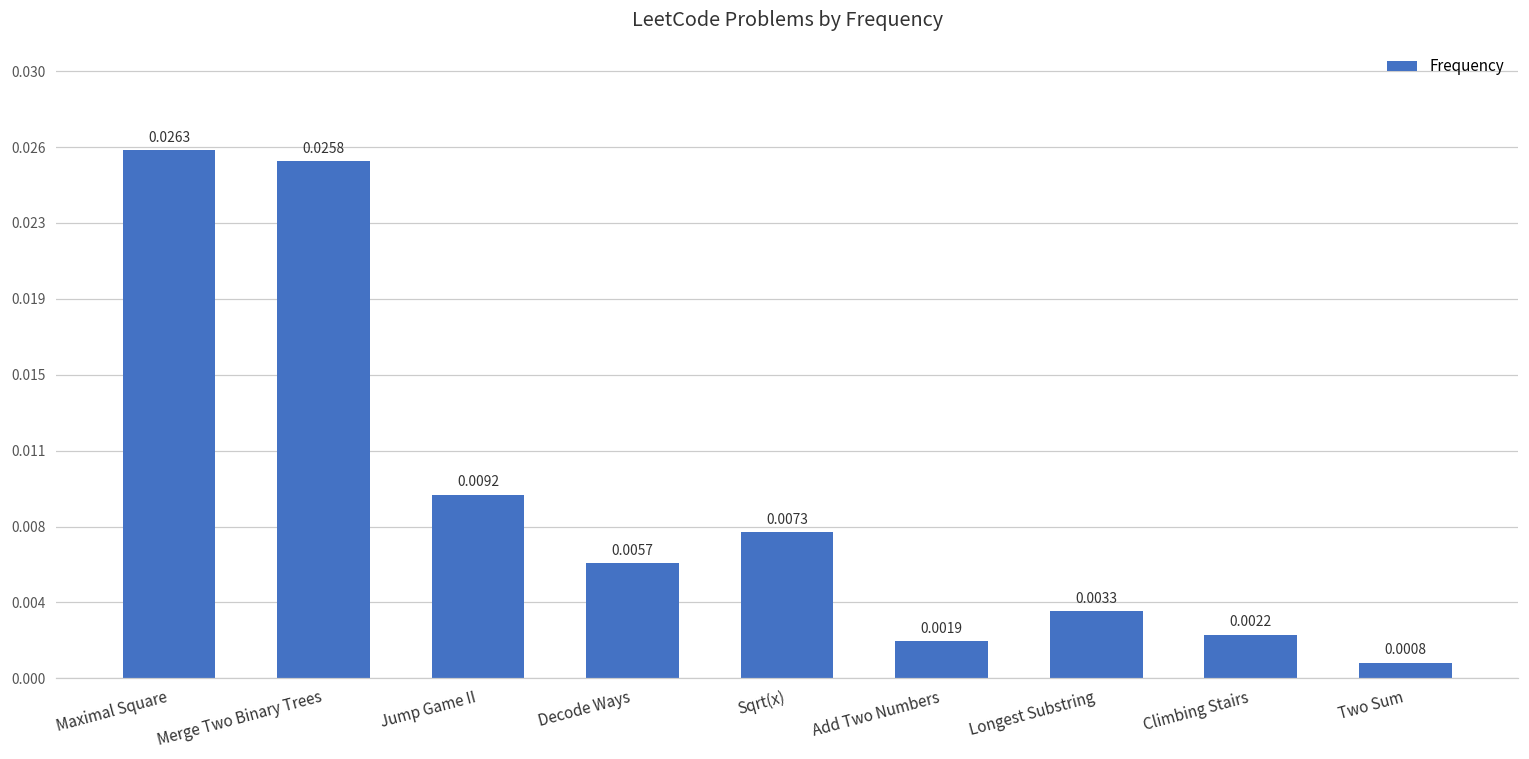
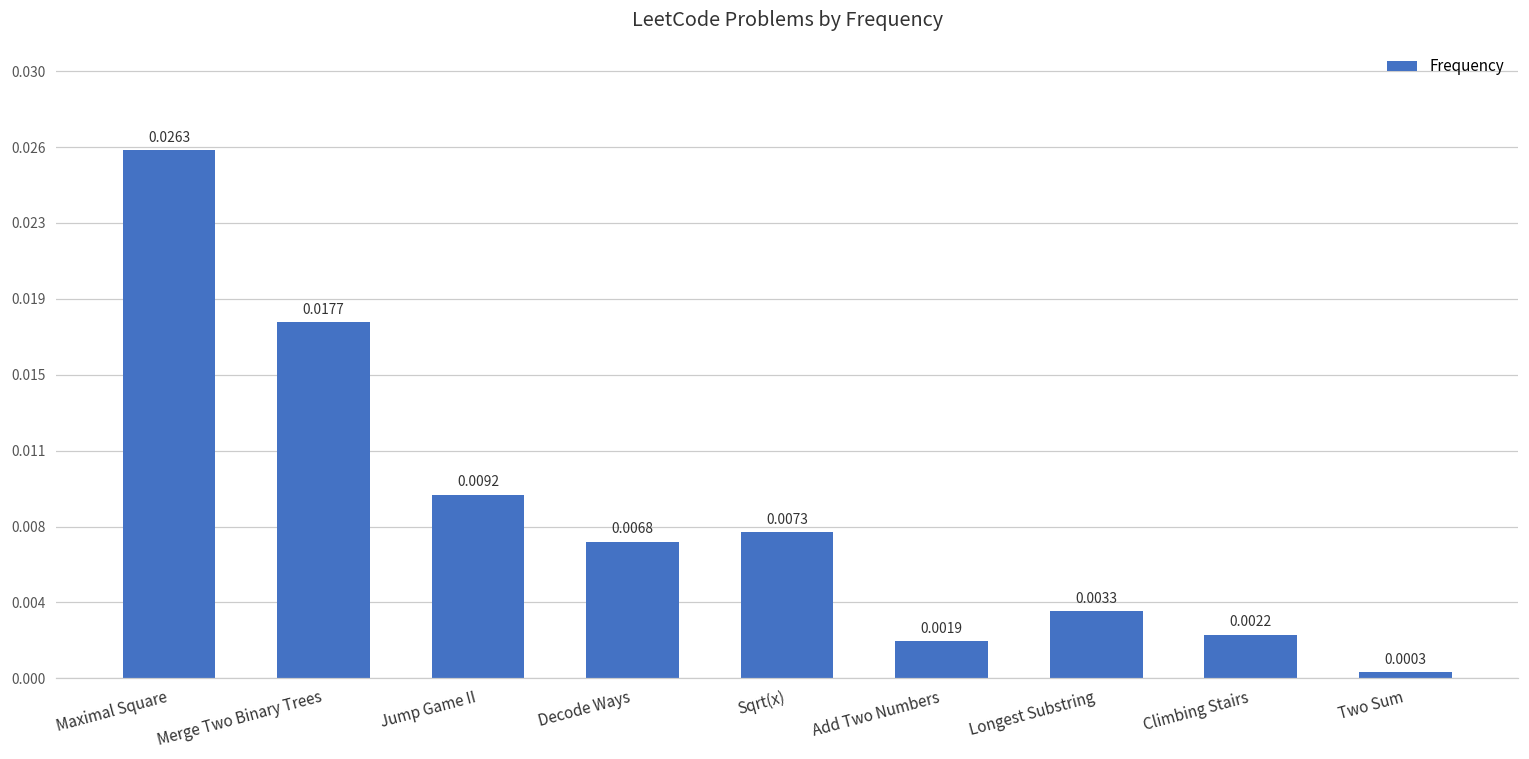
  {
    "Maximal Square": 0.0263,
-   "Merge Two Binary Trees": 0.0258,
+   "Merge Two Binary Trees": 0.0177,
    "Jump Game II": 0.0092,
-   "Decode Ways": 0.0057,
+   "Decode Ways": 0.0068,
    "Sqrt(x)": 0.0073,
    "Add Two Numbers": 0.0019,
    "Longest Substring": 0.0033,
    "Climbing Stairs": 0.0022,
-   "Two Sum": 0.0008
+   "Two Sum": 0.0003
  }
